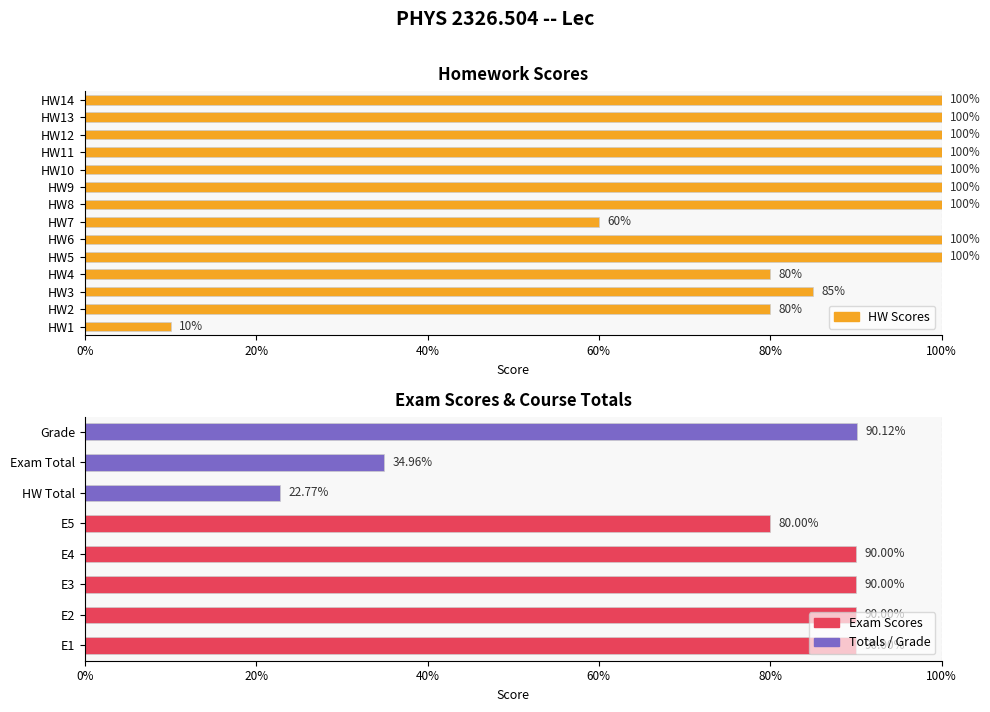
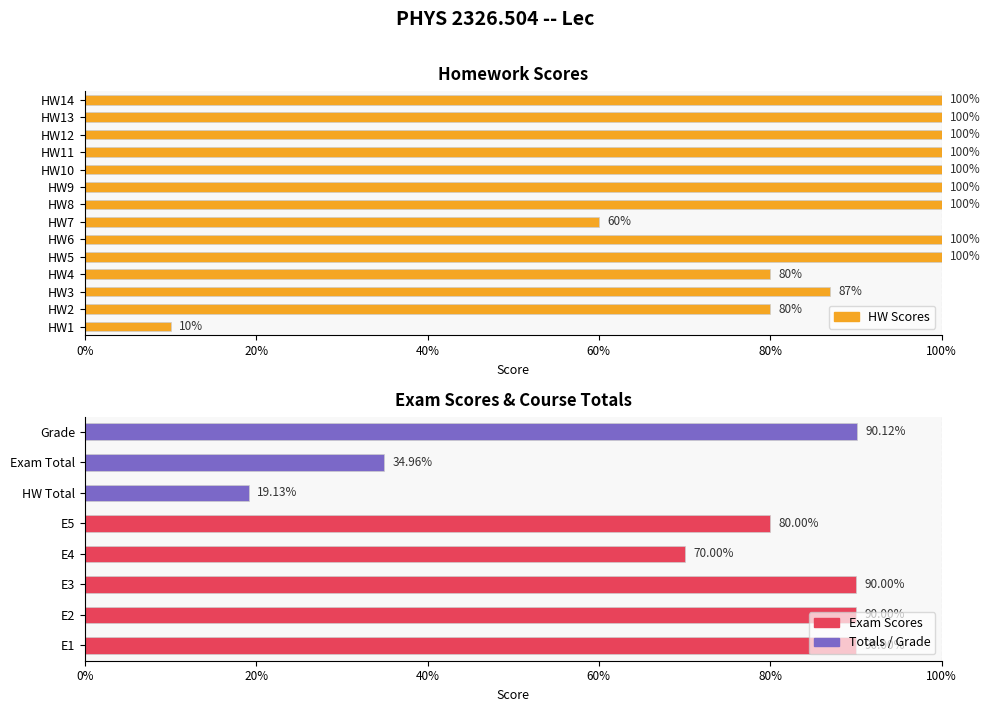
  {
    "Homework Scores": {
      "HW14": "100%",
      "HW13": "100%",
      "HW12": "100%",
      "HW11": "100%",
      "HW10": "100%",
      "HW9": "100%",
      "HW8": "100%",
      "HW7": "60%",
      "HW6": "100%",
      "HW5": "100%",
      "HW4": "80%",
-     "HW3": "85%",
+     "HW3": "87%",
      "HW2": "80%",
      "HW1": "10%"
    },
    "Exam Scores & Course Totals": {
      "Grade": "90.12%",
      "Exam Total": "34.96%",
-     "HW Total": "22.77%",
+     "HW Total": "19.13%",
      "E5": "80.00%",
-     "E4": "90.00%",
+     "E4": "70.00%",
      "E3": "90.00%"
    }
  }
